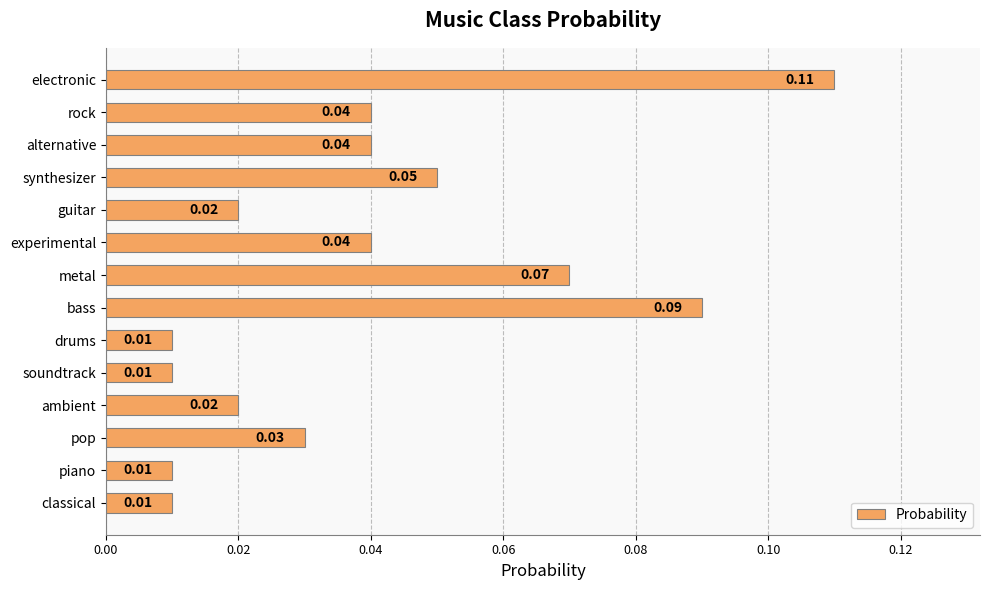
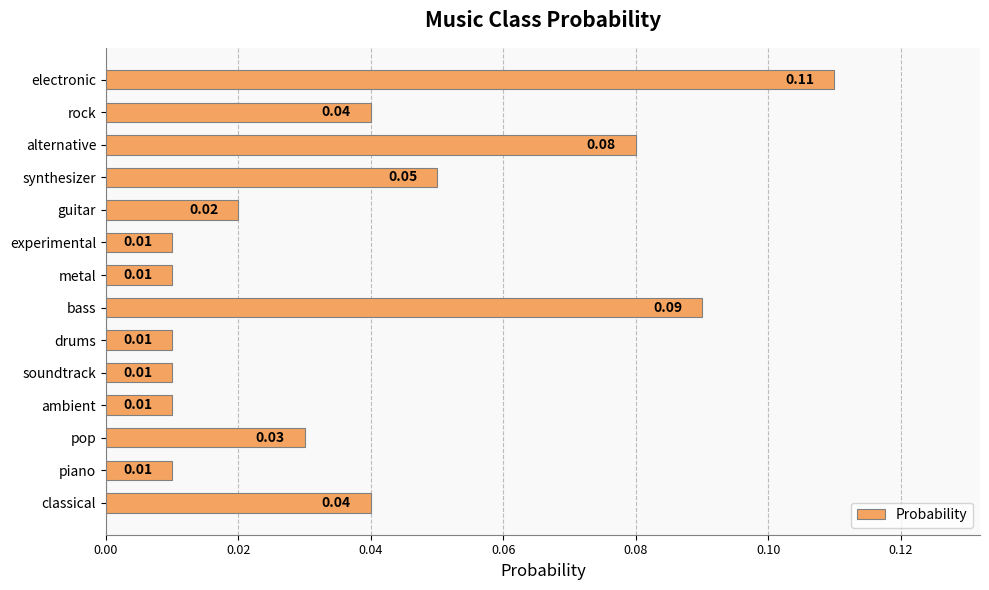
  {
    "electronic": 0.11,
    "rock": 0.04,
-   "alternative": 0.04,
+   "alternative": 0.08,
    "synthesizer": 0.05,
    "guitar": 0.02,
-   "experimental": 0.04,
-   "metal": 0.07,
+   "experimental": 0.01,
+   "metal": 0.01,
    "bass": 0.09,
    "drums": 0.01,
    "soundtrack": 0.01,
-   "ambient": 0.02,
+   "ambient": 0.01,
    "pop": 0.03,
    "piano": 0.01,
-   "classical": 0.01
+   "classical": 0.04
  }
